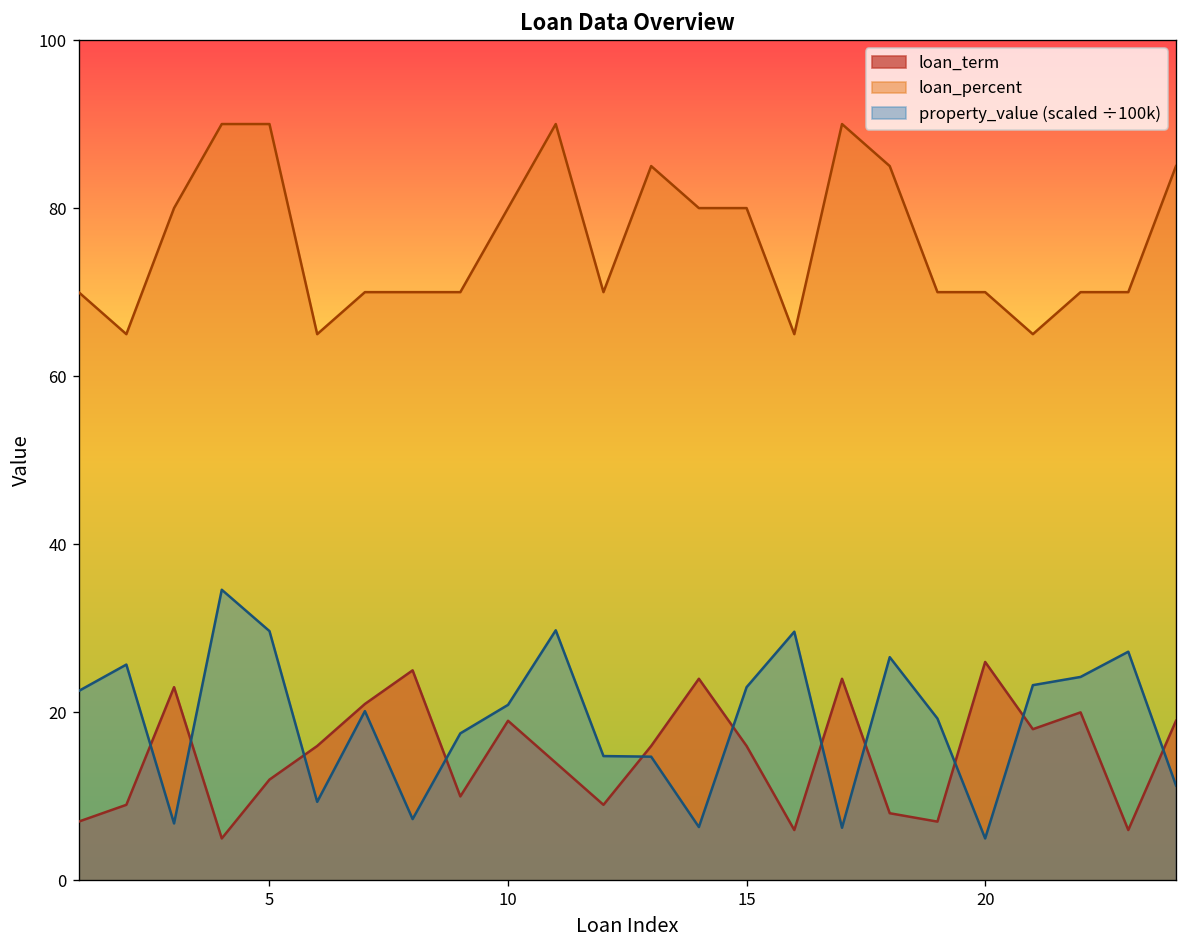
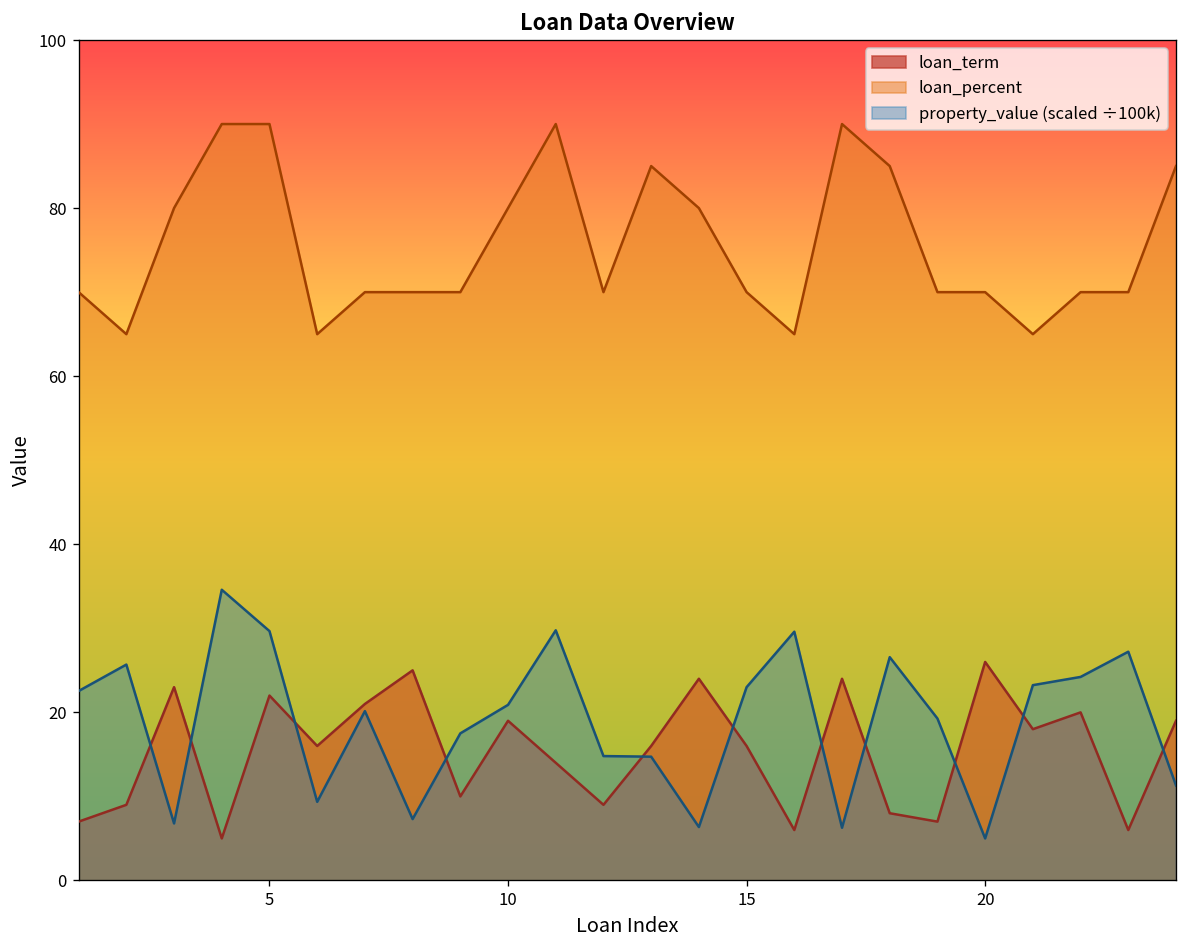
  {
    "loan_term": {
-     "5": 12,
+     "5": 22,
      "10": 19,
      "15": 16,
      "20": 26
    },
    "loan_percent": {
      "5": 90,
      "10": 80,
-     "15": 80,
+     "15": 70,
      "20": 70
    },
    "property_value (scaled ÷100k)": {
      "5": 30,
      "10": 21,
      "15": 23,
      "20": 5
    }
  }
